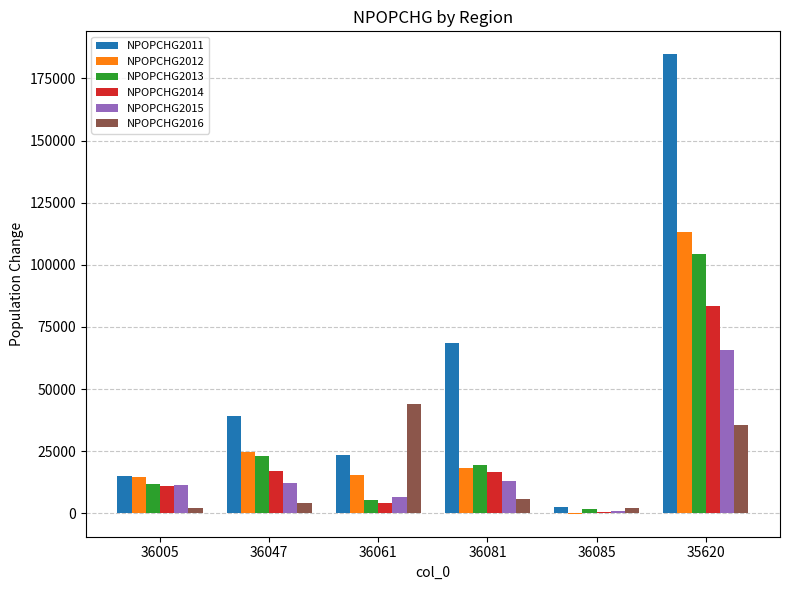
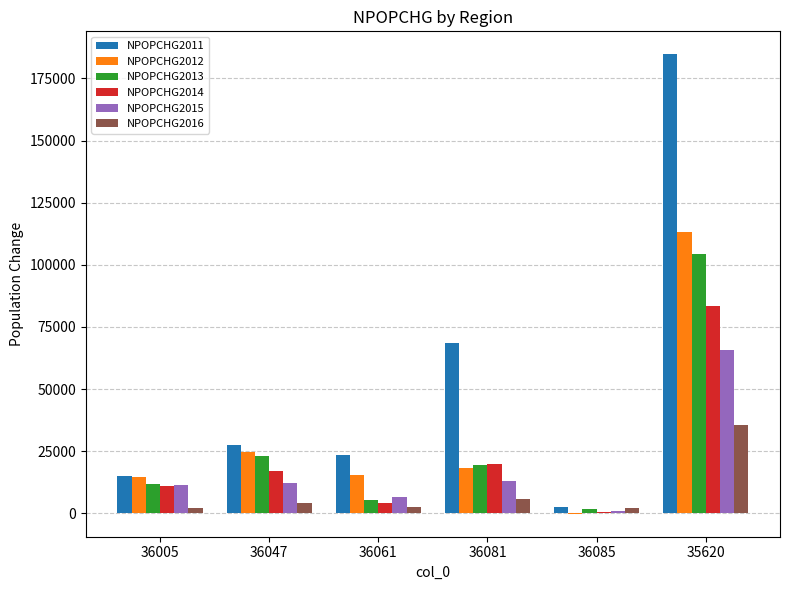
  {
    "NPOPCHG2011": {
      "36005": 15000,
-     "36047": 39000,
+     "36047": 28000,
      "36061": 24000,
      "36081": 68000,
      "36085": 2000,
      "35620": 185000
    },
    "NPOPCHG2012": {
      "36005": 15000,
      "36047": 25000,
      "36061": 16000,
      "36081": 18000,
      "35620": 113000
    },
    "NPOPCHG2013": {
      "36005": 12000,
      "36047": 23000,
      "36061": 5000,
      "36081": 20000,
      "36085": 2000,
      "35620": 104000
    },
    "NPOPCHG2014": {
      "36005": 11000,
      "36047": 17000,
      "36061": 4000,
-     "36081": 17000,
+     "36081": 20000,
      "35620": 83000
    },
    "NPOPCHG2015": {
      "36005": 12000,
      "36047": 12000,
      "36061": 7000,
      "36081": 13000,
      "35620": 66000
    },
    "NPOPCHG2016": {
      "36005": 2000,
      "36047": 4000,
-     "36061": 44000,
+     "36061": 3000,
      "36081": 6000,
      "36085": 2000,
      "35620": 36000
    }
  }
